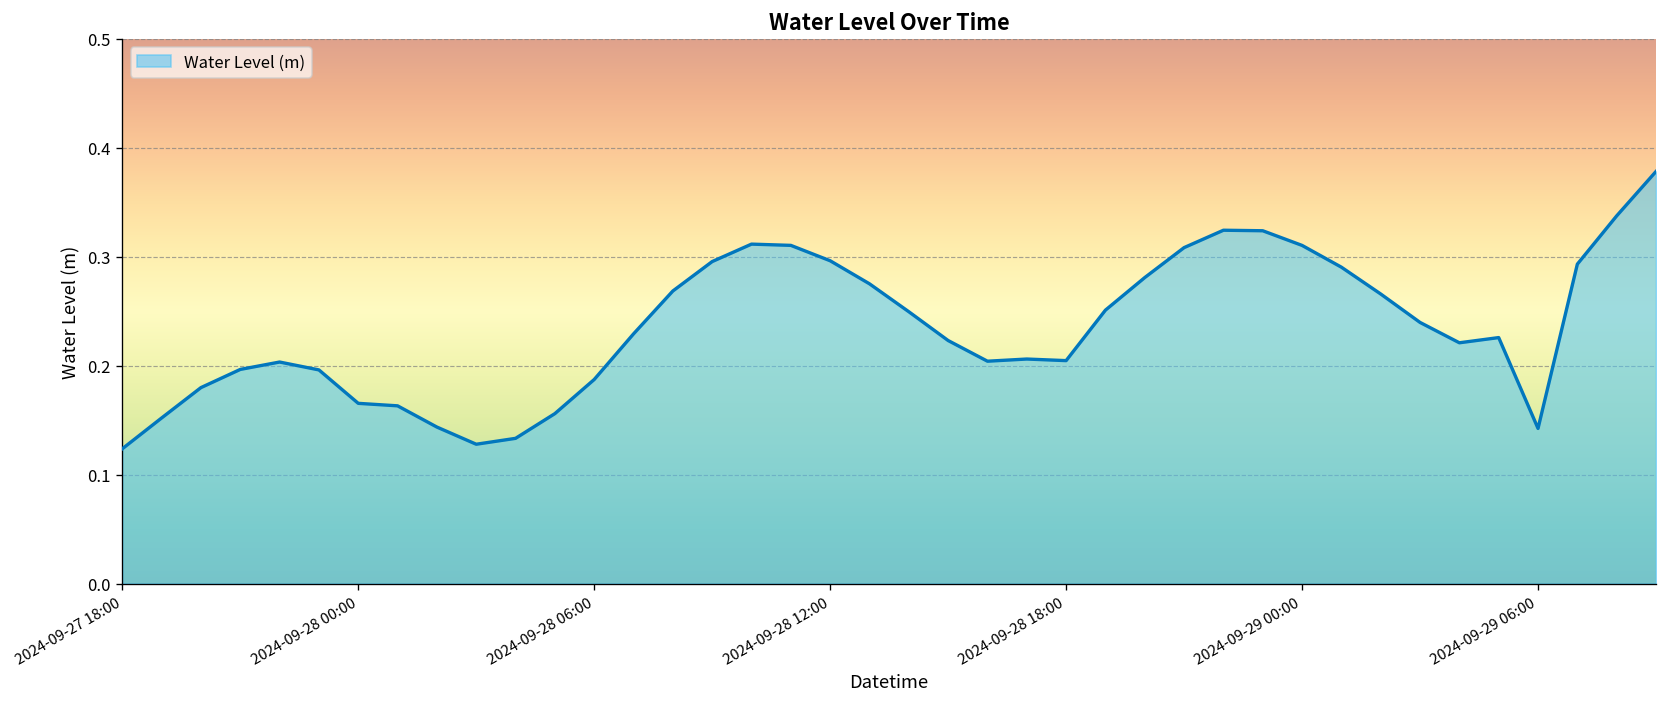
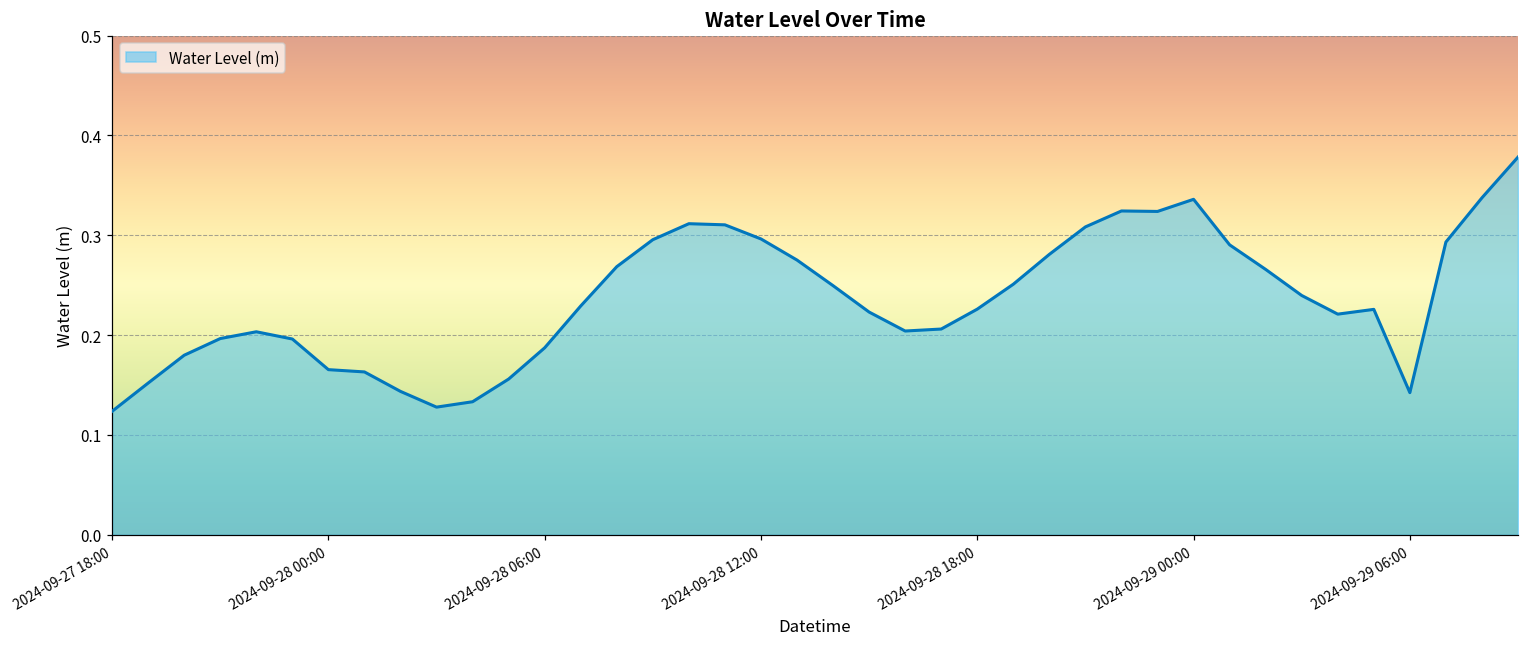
  {
    "2024-09-27 18:00": 0.12,
    "2024-09-28 00:00": 0.17,
    "2024-09-28 06:00": 0.19,
    "2024-09-28 12:00": 0.30,
-   "2024-09-28 18:00": 0.20,
-   "2024-09-29 00:00": 0.31,
+   "2024-09-28 18:00": 0.23,
+   "2024-09-29 00:00": 0.34,
    "2024-09-29 06:00": 0.14
  }
